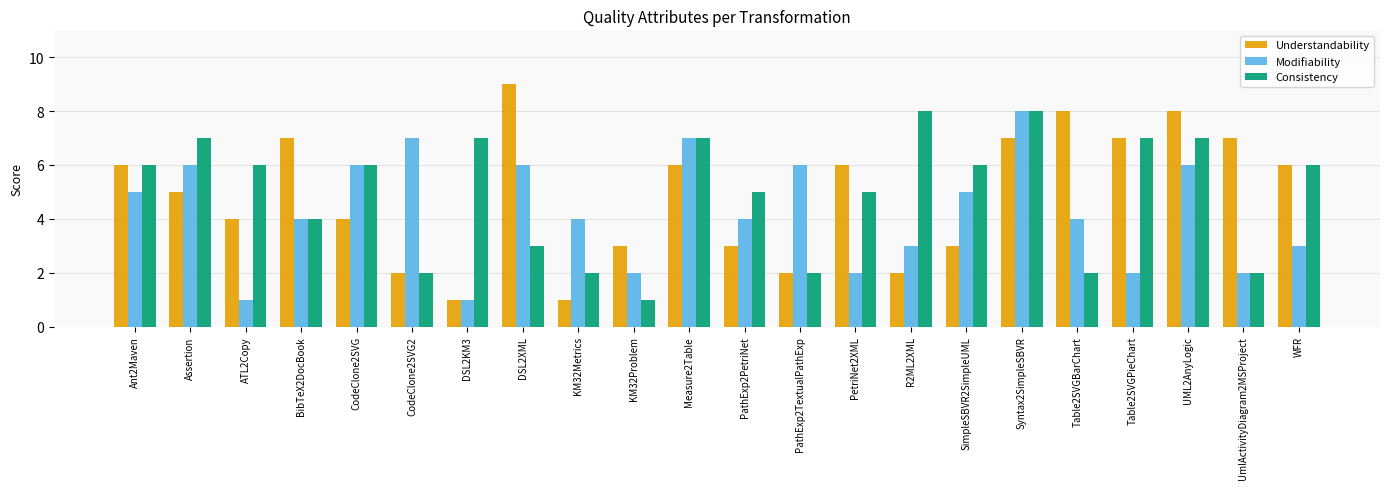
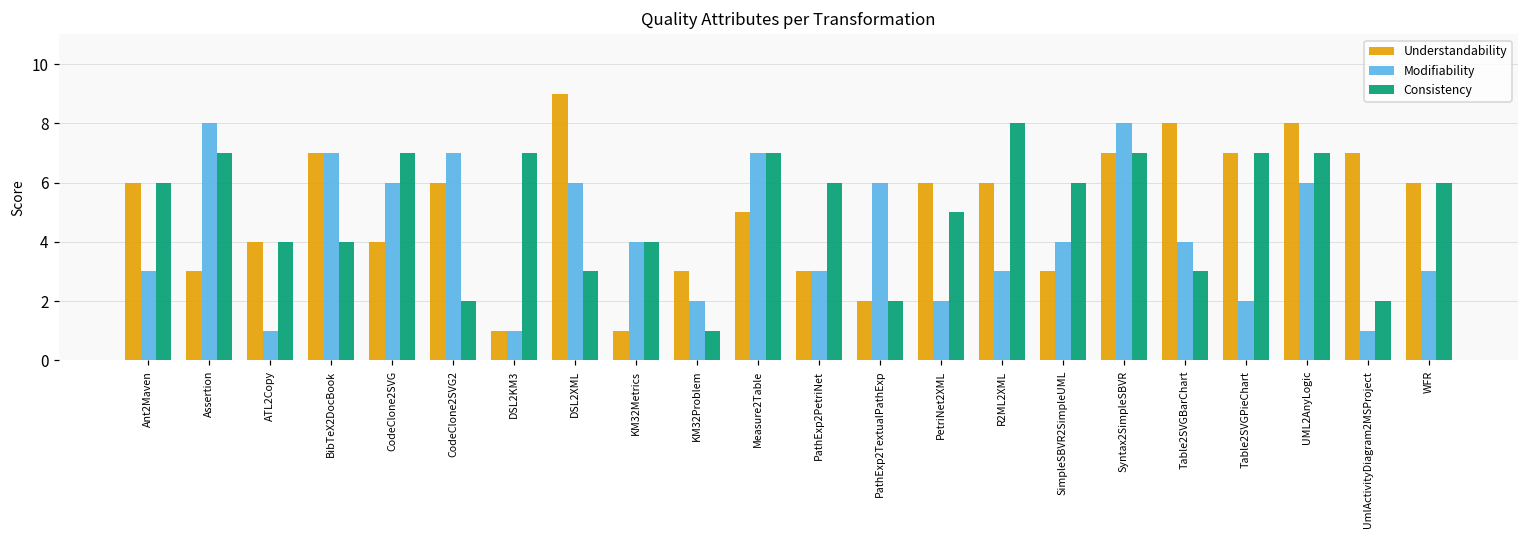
  {
    "Understandability": {
      "Ant2Maven": 6,
-     "Assertion": 5,
+     "Assertion": 3,
      "ATL2Copy": 4,
      "BibTeX2DocBook": 7,
      "CodeClone2SVG": 4,
-     "CodeClone2SVG2": 2,
+     "CodeClone2SVG2": 6,
      "DSL2KM3": 1,
      "DSL2XML": 9,
      "KM32Metrics": 1,
      "KM32Problem": 3,
-     "Measure2Table": 6,
+     "Measure2Table": 5,
      "PathExp2PetriNet": 3,
      "PathExp2TextualPathExp": 2,
      "PetriNet2XML": 6,
-     "R2ML2XML": 2,
+     "R2ML2XML": 6,
      "SimpleSBVR2SimpleUML": 3,
      "Syntax2SimpleSBVR": 7,
      "Table2SVGBarChart": 8,
      "Table2SVGPieChart": 7,
      "UML2AnyLogic": 8,
      "UmlActivityDiagram2MSProject": 7,
      "WFR": 6
    },
    "Modifiability": {
-     "Ant2Maven": 5,
-     "Assertion": 6,
+     "Ant2Maven": 3,
+     "Assertion": 8,
      "ATL2Copy": 1,
-     "BibTeX2DocBook": 4,
+     "BibTeX2DocBook": 7,
      "CodeClone2SVG": 6,
      "CodeClone2SVG2": 7,
      "DSL2KM3": 1,
      "DSL2XML": 6,
      "KM32Metrics": 4,
      "KM32Problem": 2,
      "Measure2Table": 7,
-     "PathExp2PetriNet": 4,
+     "PathExp2PetriNet": 3,
      "PathExp2TextualPathExp": 6,
      "PetriNet2XML": 2,
      "R2ML2XML": 3,
-     "SimpleSBVR2SimpleUML": 5,
+     "SimpleSBVR2SimpleUML": 4,
      "Syntax2SimpleSBVR": 8,
      "Table2SVGBarChart": 4,
      "Table2SVGPieChart": 2,
      "UML2AnyLogic": 6,
-     "UmlActivityDiagram2MSProject": 2,
+     "UmlActivityDiagram2MSProject": 1,
      "WFR": 3
    },
    "Consistency": {
      "Ant2Maven": 6,
      "Assertion": 7,
-     "ATL2Copy": 6,
+     "ATL2Copy": 4,
      "BibTeX2DocBook": 4,
-     "CodeClone2SVG": 6,
+     "CodeClone2SVG": 7,
      "CodeClone2SVG2": 2,
      "DSL2KM3": 7,
      "DSL2XML": 3,
-     "KM32Metrics": 2,
+     "KM32Metrics": 4,
      "KM32Problem": 1,
      "Measure2Table": 7,
-     "PathExp2PetriNet": 5,
+     "PathExp2PetriNet": 6,
      "PathExp2TextualPathExp": 2,
      "PetriNet2XML": 5,
      "R2ML2XML": 8,
      "SimpleSBVR2SimpleUML": 6,
-     "Syntax2SimpleSBVR": 8,
-     "Table2SVGBarChart": 2,
+     "Syntax2SimpleSBVR": 7,
+     "Table2SVGBarChart": 3,
      "Table2SVGPieChart": 7,
      "UML2AnyLogic": 7,
      "UmlActivityDiagram2MSProject": 2,
      "WFR": 6
    }
  }
